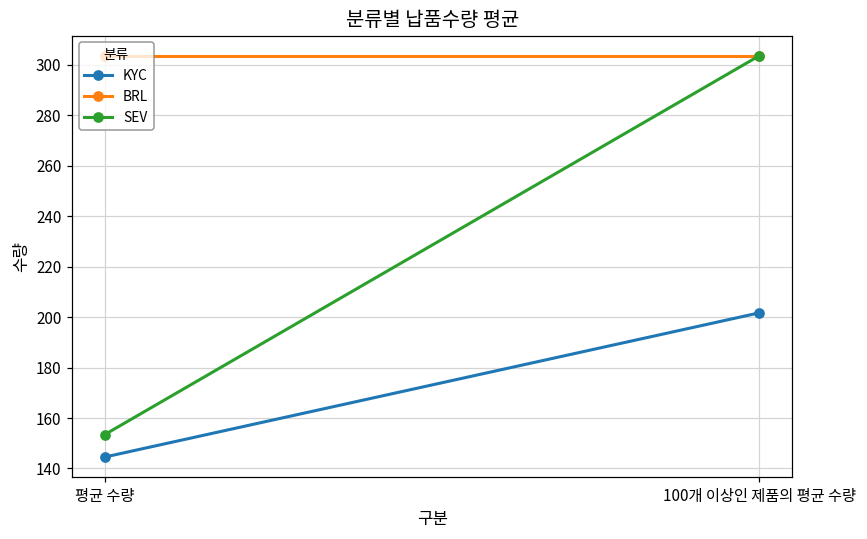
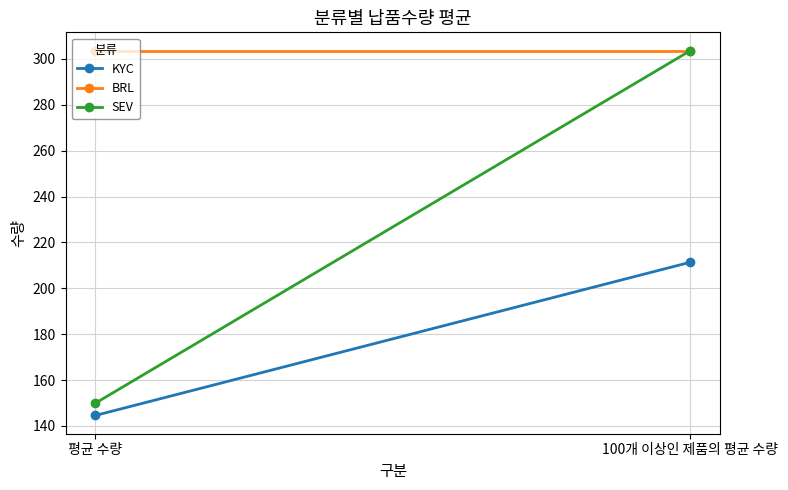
  {
    "KYC": {
      "평균 수량": 145,
-     "100개 이상인 제품의 평균 수량": 202
+     "100개 이상인 제품의 평균 수량": 211
    },
    "SEV": {
-     "평균 수량": 153
+     "평균 수량": 150
    }
  }
